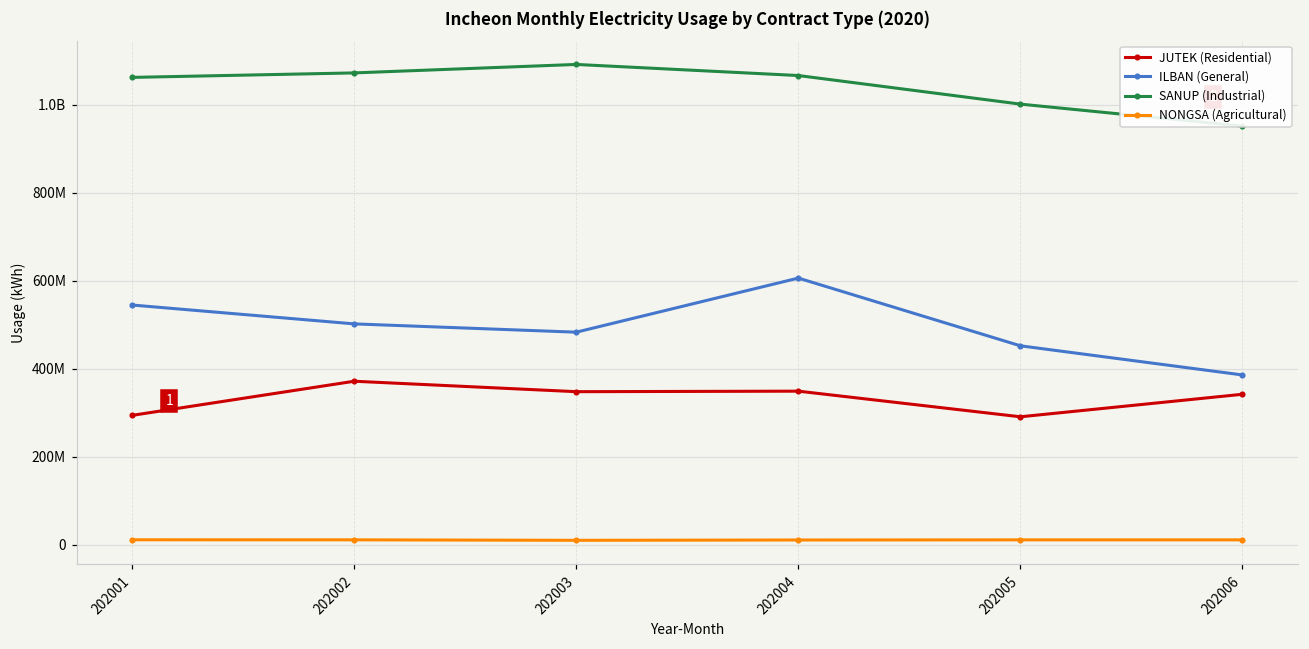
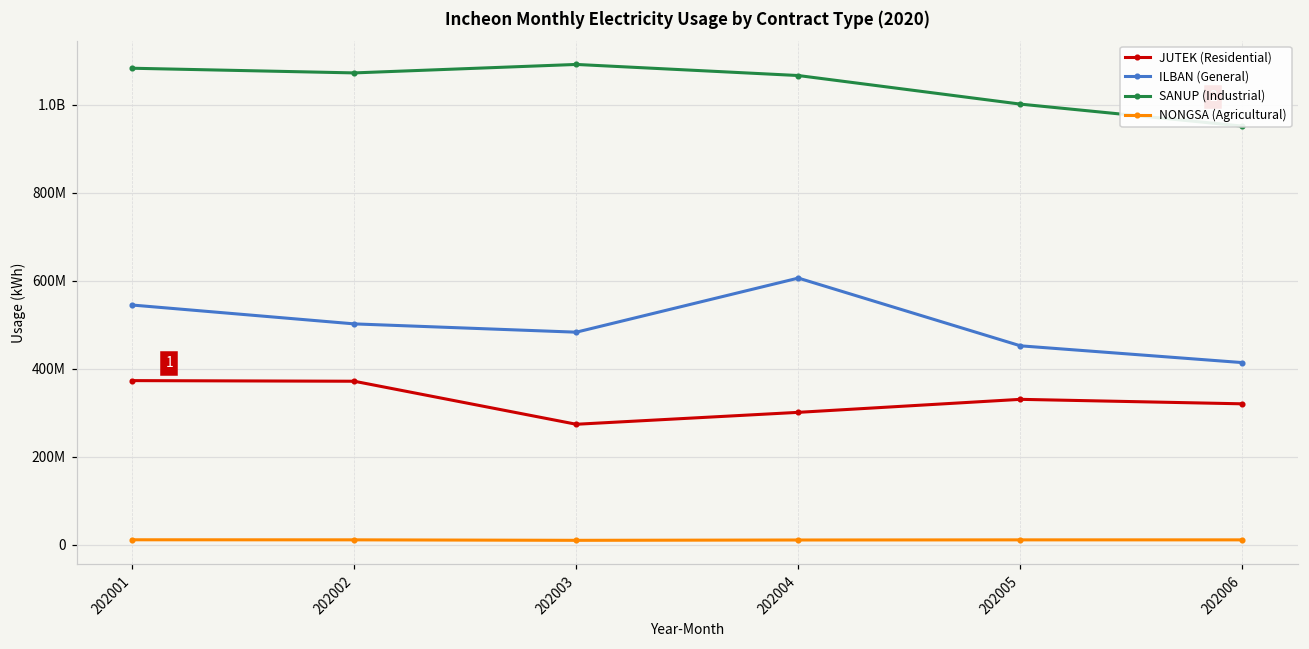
  {
    "JUTEK (Residential)": {
-     "202001": 290000000,
+     "202001": 370000000,
      "202002": 370000000,
-     "202003": 350000000,
-     "202004": 350000000,
-     "202005": 290000000,
-     "202006": 340000000
+     "202003": 270000000,
+     "202004": 300000000,
+     "202005": 330000000,
+     "202006": 320000000
    },
    "ILBAN (General)": {
      "202001": 550000000,
      "202002": 500000000,
      "202003": 480000000,
      "202004": 610000000,
      "202005": 450000000,
-     "202006": 390000000
+     "202006": 410000000
    },
    "SANUP (Industrial)": {
-     "202001": 1060000000,
+     "202001": 1080000000,
      "202002": 1070000000,
      "202003": 1090000000,
      "202004": 1070000000,
      "202005": 1000000000,
      "202006": 950000000
    },
    "NONGSA (Agricultural)": {
      "202001": 10000000,
      "202002": 10000000,
      "202003": 10000000,
      "202004": 10000000,
      "202005": 10000000,
      "202006": 10000000
    }
  }
